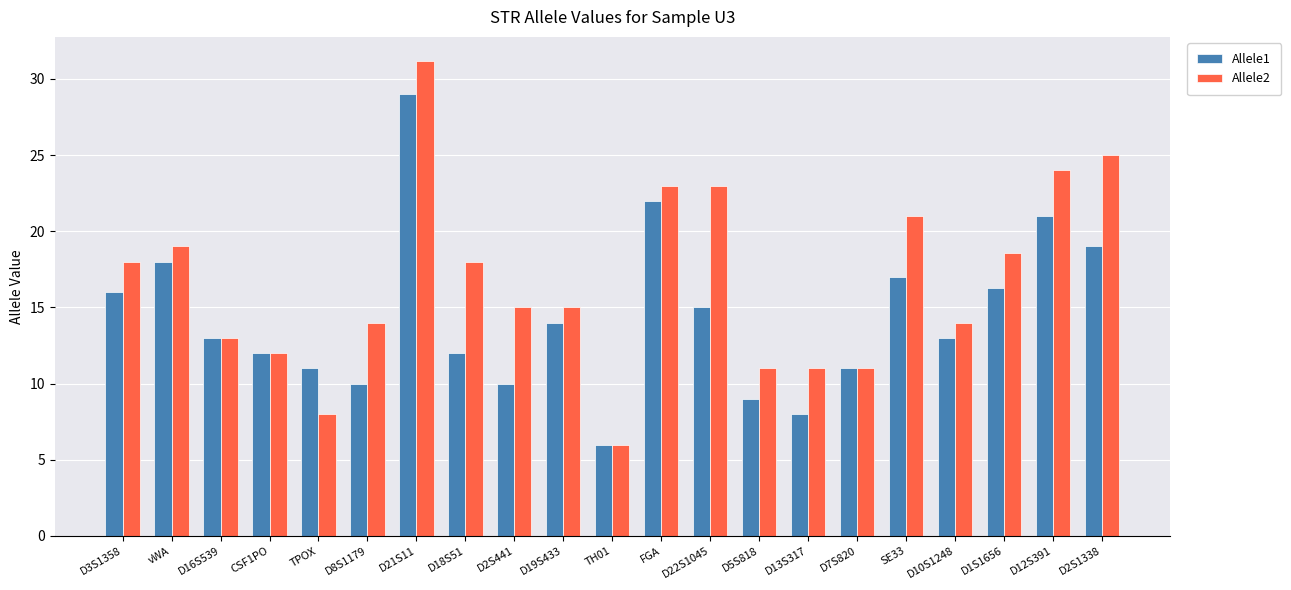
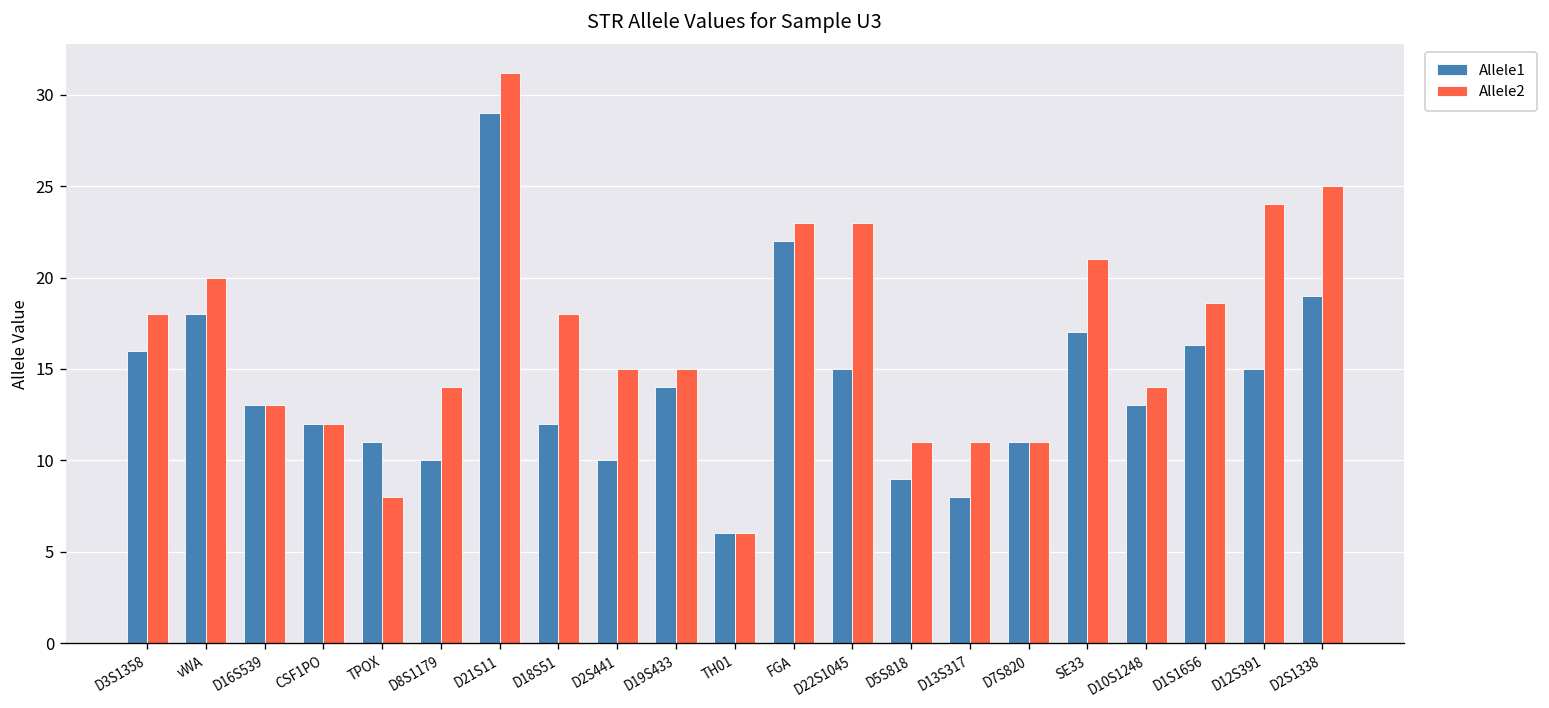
  {
    "Allele1": {
      "D3S1358": 16,
      "vWA": 18,
      "D16S539": 13,
      "CSF1PO": 12,
      "TPOX": 11,
      "D8S1179": 10,
      "D21S11": 29,
      "D18S51": 12,
      "D2S441": 10,
      "D19S433": 14,
      "TH01": 6,
      "FGA": 22,
      "D22S1045": 15,
      "D5S818": 9,
      "D13S317": 8,
      "D7S820": 11,
      "SE33": 17,
      "D10S1248": 13,
      "D1S1656": 16.3,
-     "D12S391": 21,
+     "D12S391": 15,
      "D2S1338": 19
    },
    "Allele2": {
      "D3S1358": 18,
-     "vWA": 19,
+     "vWA": 20,
      "D16S539": 13,
      "CSF1PO": 12,
      "TPOX": 8,
      "D8S1179": 14,
      "D21S11": 31.2,
      "D18S51": 18,
      "D2S441": 15,
      "D19S433": 15,
      "TH01": 6,
      "FGA": 23,
      "D22S1045": 23,
      "D5S818": 11,
      "D13S317": 11,
      "D7S820": 11,
      "SE33": 21,
      "D10S1248": 14,
      "D1S1656": 18.6,
      "D12S391": 24,
      "D2S1338": 25
    }
  }
